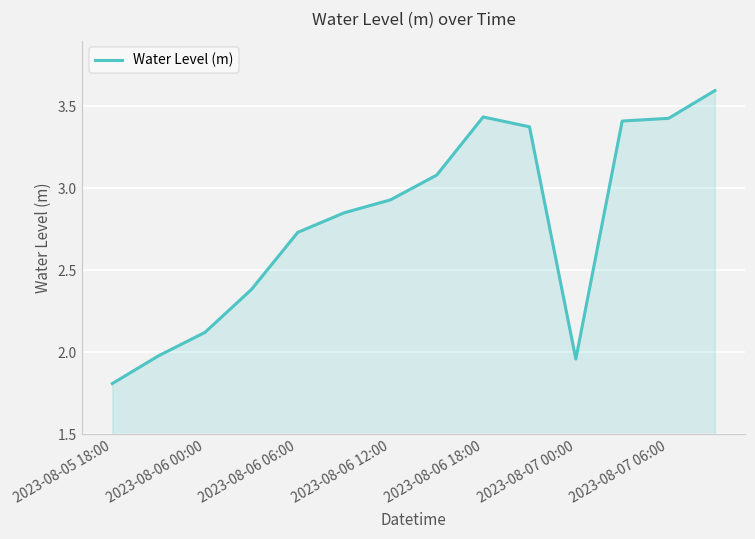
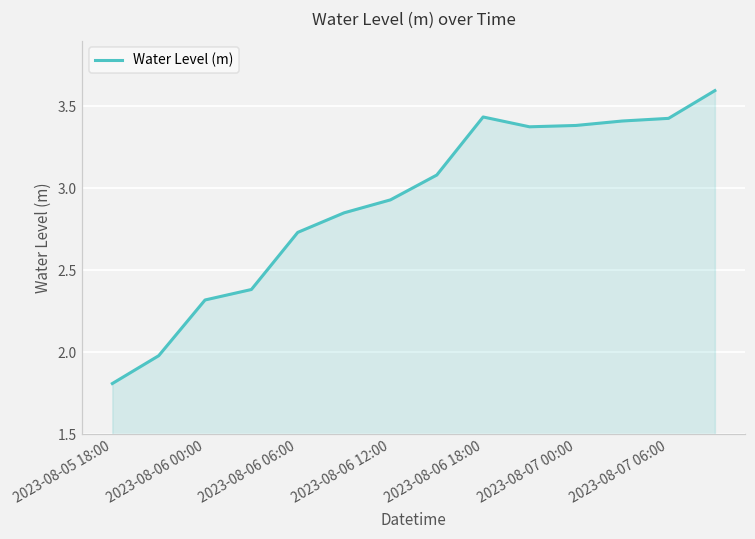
  {
    "2023-08-05 18:00": 1.81,
-   "2023-08-06 00:00": 2.12,
+   "2023-08-06 00:00": 2.32,
    "2023-08-06 06:00": 2.73,
    "2023-08-06 12:00": 2.93,
    "2023-08-06 18:00": 3.43,
-   "2023-08-07 00:00": 1.96,
+   "2023-08-07 00:00": 3.38,
    "2023-08-07 06:00": 3.43
  }
